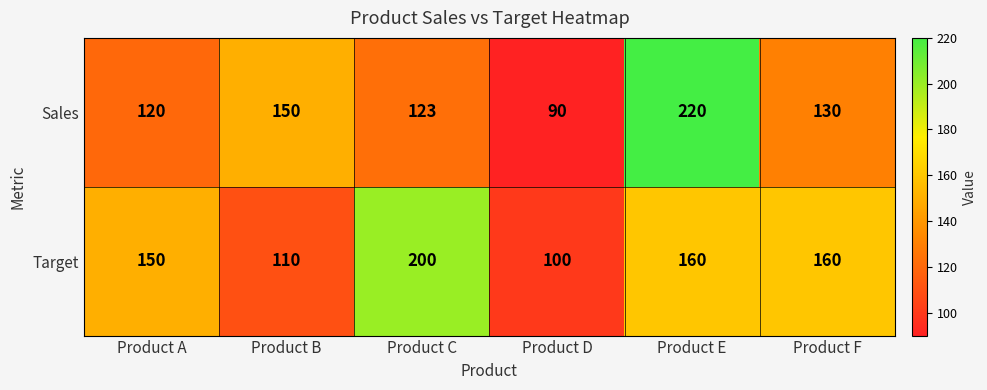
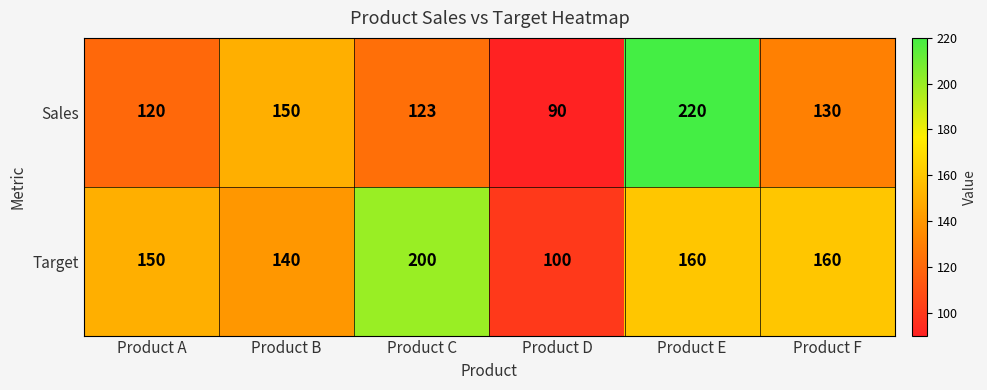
  {
    "Sales": {
      "Product A": 120,
      "Product B": 150,
      "Product C": 123,
      "Product D": 90,
      "Product E": 220,
      "Product F": 130
    },
    "Target": {
      "Product A": 150,
-     "Product B": 110,
+     "Product B": 140,
      "Product C": 200,
      "Product D": 100,
      "Product E": 160,
      "Product F": 160
    }
  }
